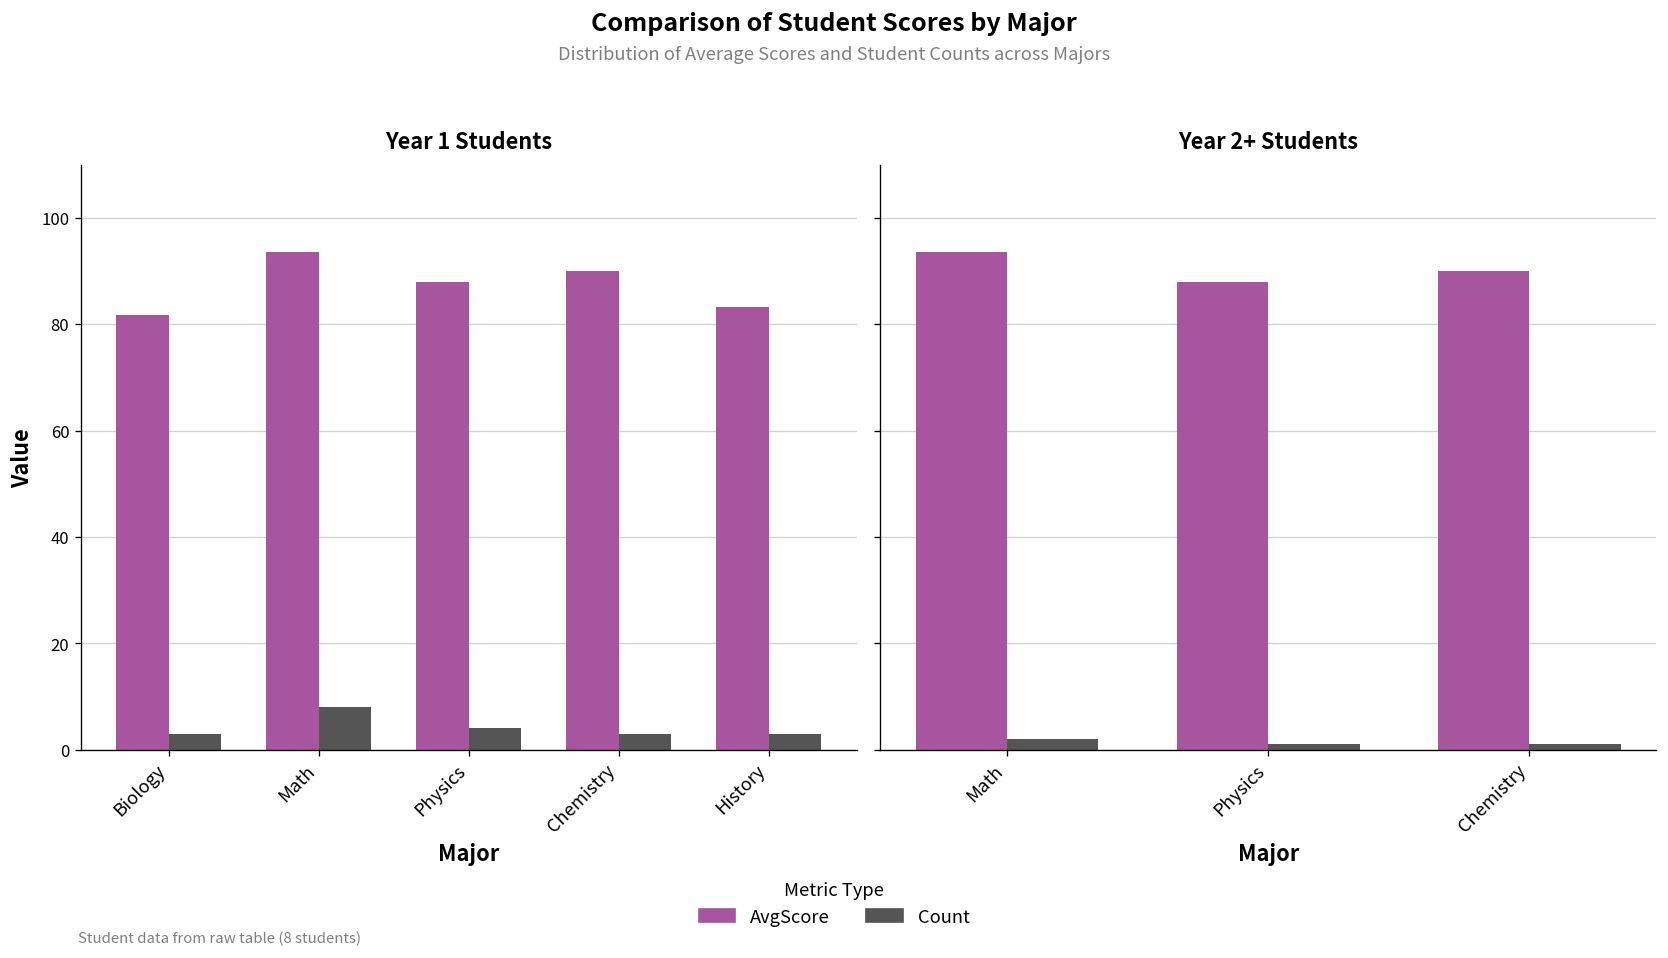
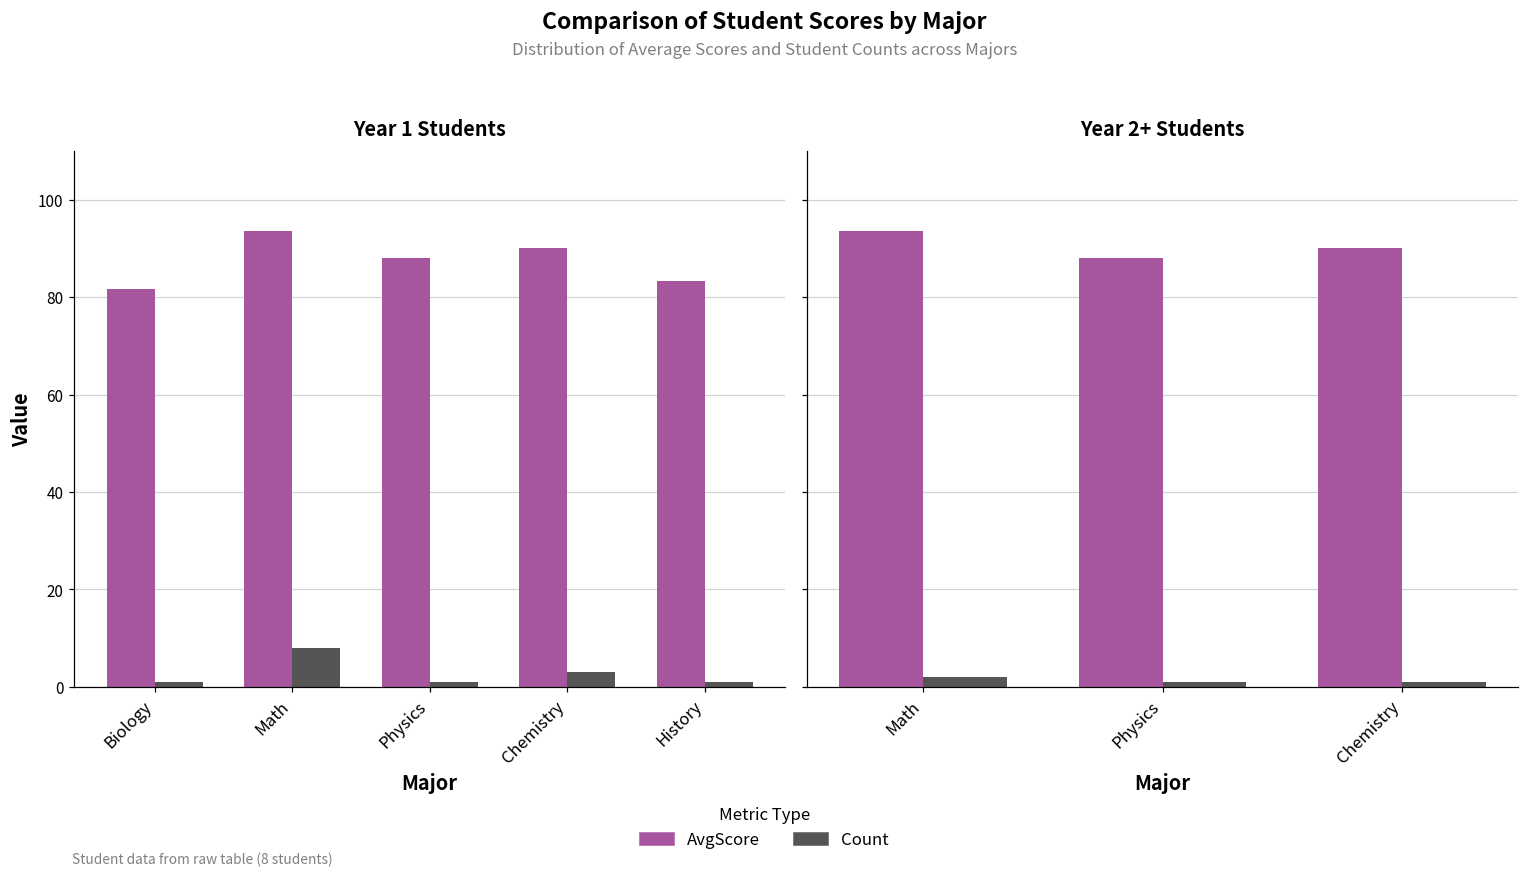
  {
    "Year 1 Students": {
      "AvgScore": {
        "Biology": 82,
        "Math": 94,
        "Physics": 88,
        "Chemistry": 90,
        "History": 83
      },
      "Count": {
-       "Biology": 3,
+       "Biology": 1,
        "Math": 8,
-       "Physics": 4,
+       "Physics": 1,
        "Chemistry": 3,
-       "History": 3
+       "History": 1
      }
    }
  }
